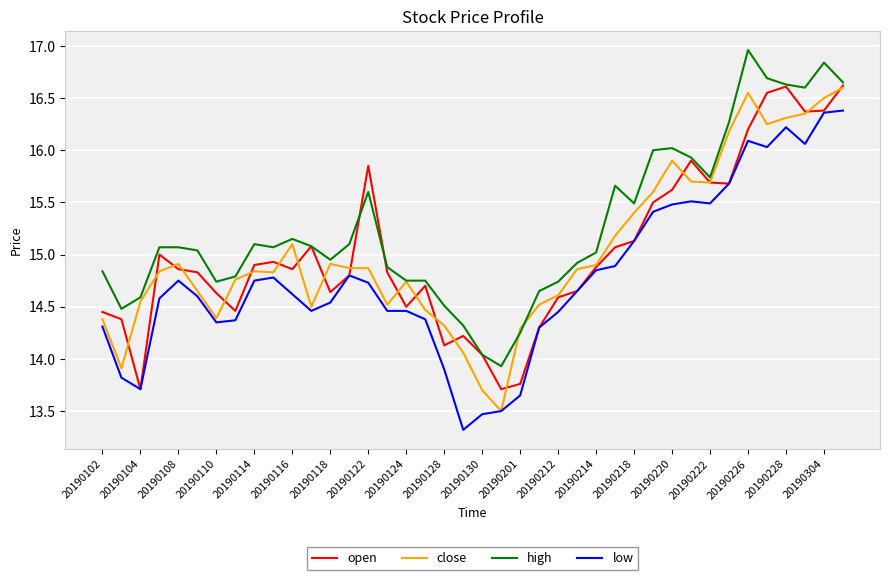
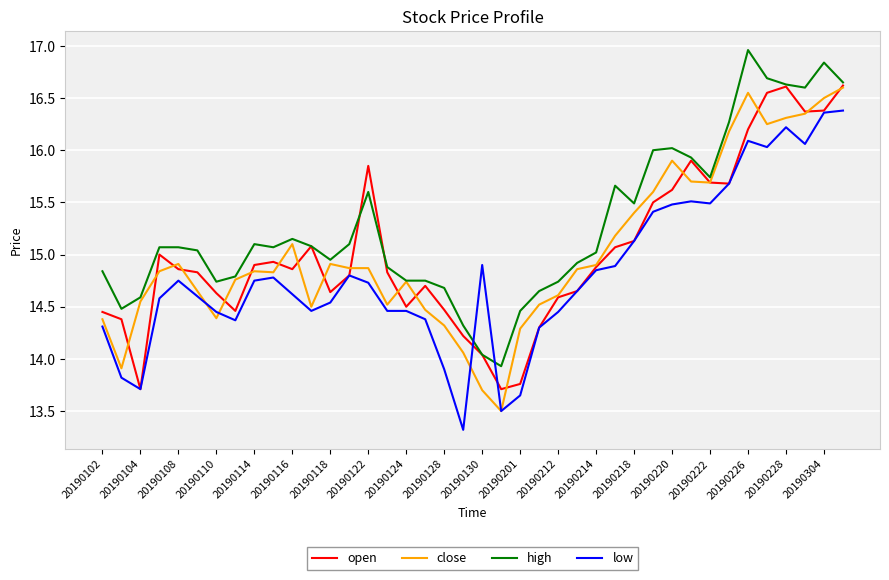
  {
    "open": {
      "20190102": 14.45,
      "20190108": 14.86,
      "20190110": 14.63,
      "20190114": 14.90,
      "20190116": 14.86,
      "20190118": 14.64,
      "20190122": 15.85,
      "20190124": 14.50,
-     "20190128": 14.13,
+     "20190128": 14.47,
      "20190201": 13.76,
      "20190220": 15.62,
      "20190226": 16.20
    },
    "close": {
      "20190102": 14.38,
      "20190104": 14.55,
      "20190108": 14.91,
      "20190110": 14.39,
      "20190114": 14.84,
      "20190116": 15.10,
      "20190118": 14.91,
      "20190122": 14.87,
      "20190128": 14.32,
      "20190130": 13.70,
      "20190201": 14.29,
      "20190218": 15.40,
      "20190220": 15.90,
      "20190226": 16.55,
      "20190228": 16.31,
      "20190304": 16.50
    },
    "high": {
      "20190102": 14.84,
      "20190104": 14.59,
      "20190108": 15.07,
      "20190110": 14.74,
      "20190114": 15.10,
      "20190116": 15.15,
      "20190118": 14.95,
      "20190122": 15.60,
-     "20190128": 14.51,
-     "20190201": 14.25,
+     "20190128": 14.68,
+     "20190201": 14.46,
      "20190212": 14.74,
      "20190214": 15.02,
      "20190218": 15.49,
      "20190220": 16.02,
      "20190222": 15.74,
      "20190226": 16.96,
      "20190304": 16.84
    },
    "low": {
      "20190102": 14.31,
      "20190108": 14.75,
-     "20190110": 14.35,
+     "20190110": 14.45,
      "20190114": 14.75,
      "20190116": 14.62,
      "20190118": 14.54,
      "20190122": 14.73,
      "20190124": 14.46,
      "20190128": 13.90,
-     "20190130": 13.47,
+     "20190130": 14.90,
      "20190201": 13.65,
      "20190212": 14.45,
      "20190214": 14.85,
      "20190220": 15.48,
      "20190222": 15.49,
      "20190226": 16.09,
      "20190228": 16.22
    }
  }
